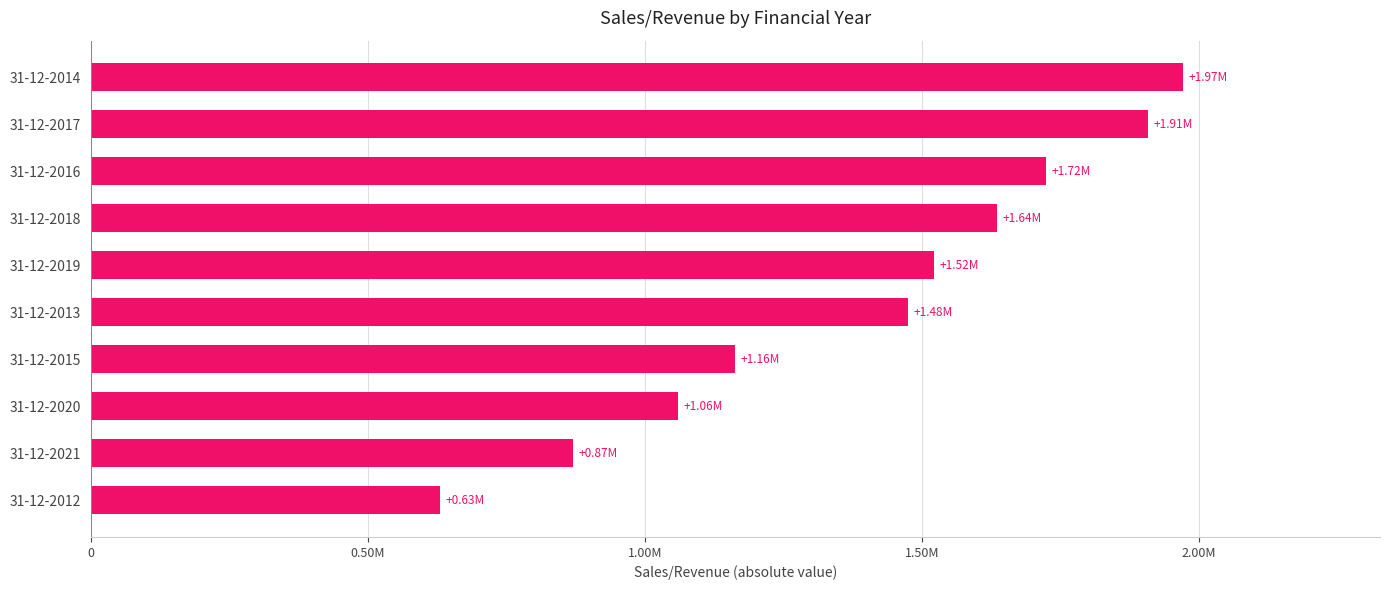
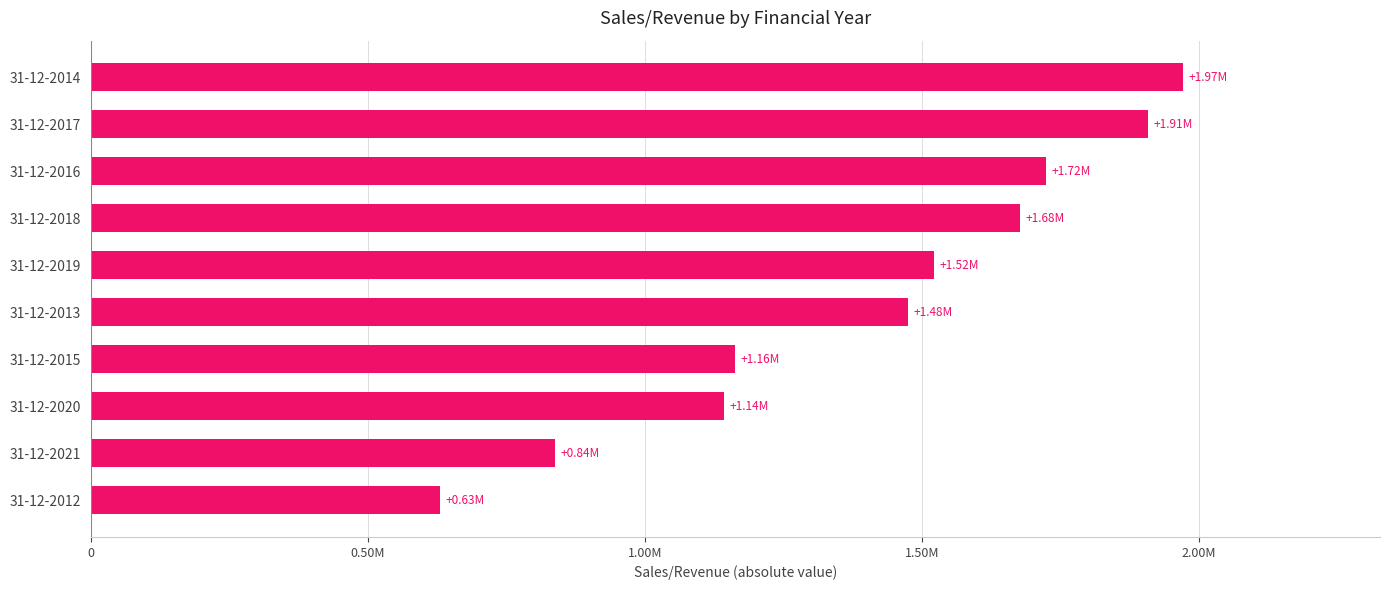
  {
    "31-12-2014": "+1.97M",
    "31-12-2017": "+1.91M",
    "31-12-2016": "+1.72M",
-   "31-12-2018": "+1.64M",
+   "31-12-2018": "+1.68M",
    "31-12-2019": "+1.52M",
    "31-12-2013": "+1.48M",
    "31-12-2015": "+1.16M",
-   "31-12-2020": "+1.06M",
-   "31-12-2021": "+0.87M",
+   "31-12-2020": "+1.14M",
+   "31-12-2021": "+0.84M",
    "31-12-2012": "+0.63M"
  }
